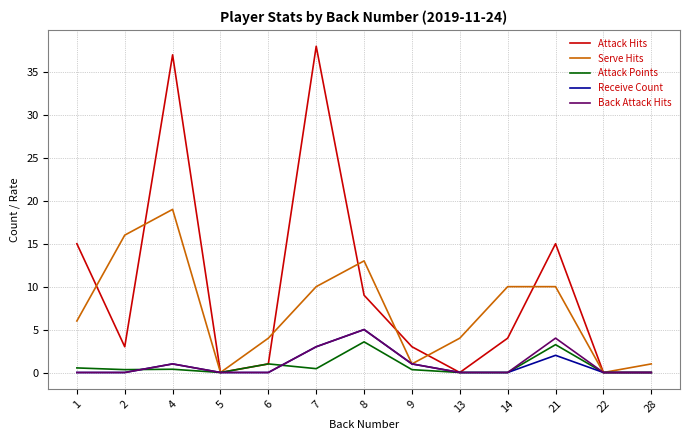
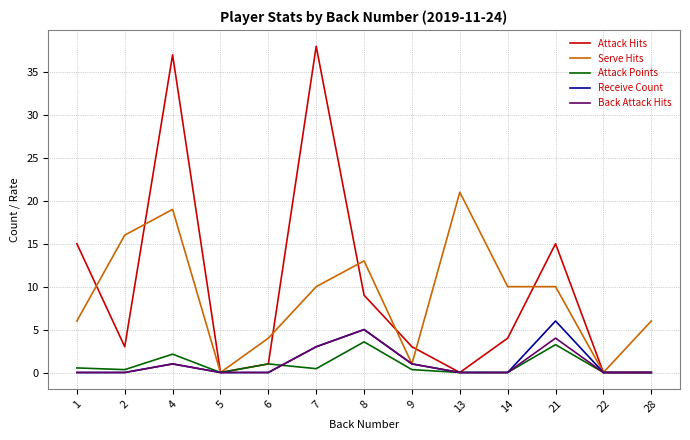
  {
    "Attack Hits": {
      "1": 15,
      "2": 3,
      "4": 37,
      "7": 38,
      "8": 9,
      "9": 3,
      "14": 4,
      "21": 15
    },
    "Serve Hits": {
      "1": 6,
      "2": 16,
      "4": 19,
      "6": 4,
      "7": 10,
      "8": 13,
-     "13": 4,
+     "13": 21,
      "14": 10,
      "21": 10,
-     "28": 1
+     "28": 6
    },
    "Attack Points": {
      "1": 1,
      "2": 0,
-     "4": 0,
+     "4": 2,
      "7": 0,
      "8": 4,
      "9": 0,
      "21": 3
    },
    "Receive Count": {
-     "21": 2
+     "21": 6
    },
    "Back Attack Hits": {
      "21": 4
    }
  }
